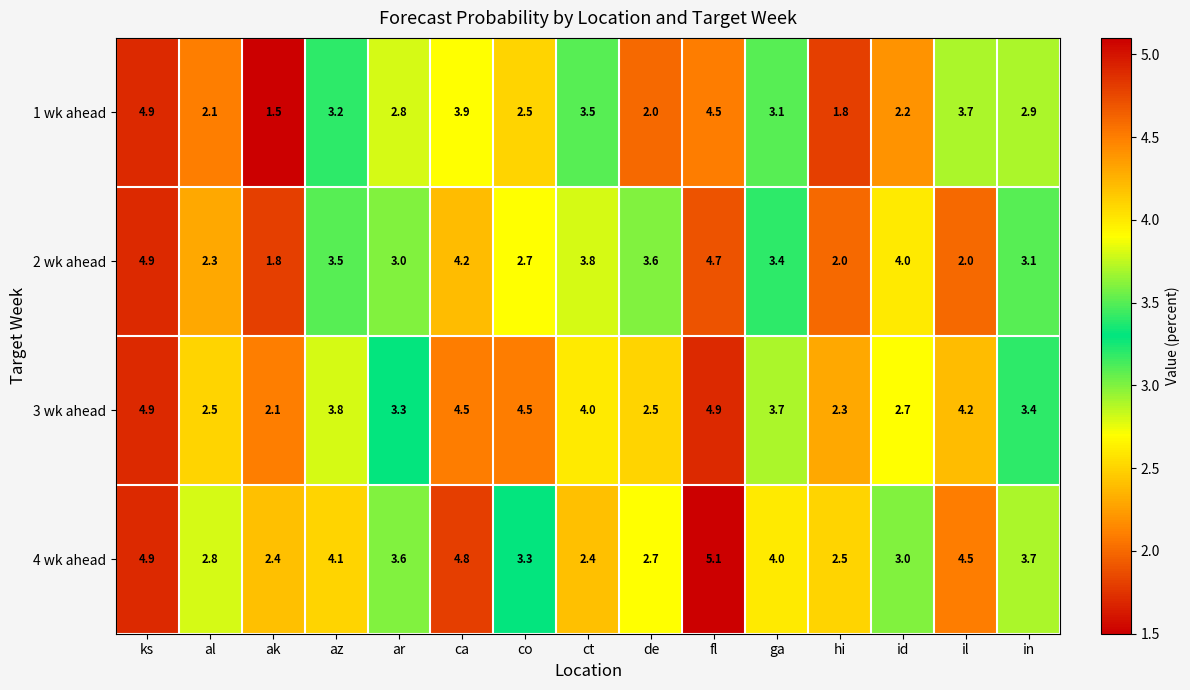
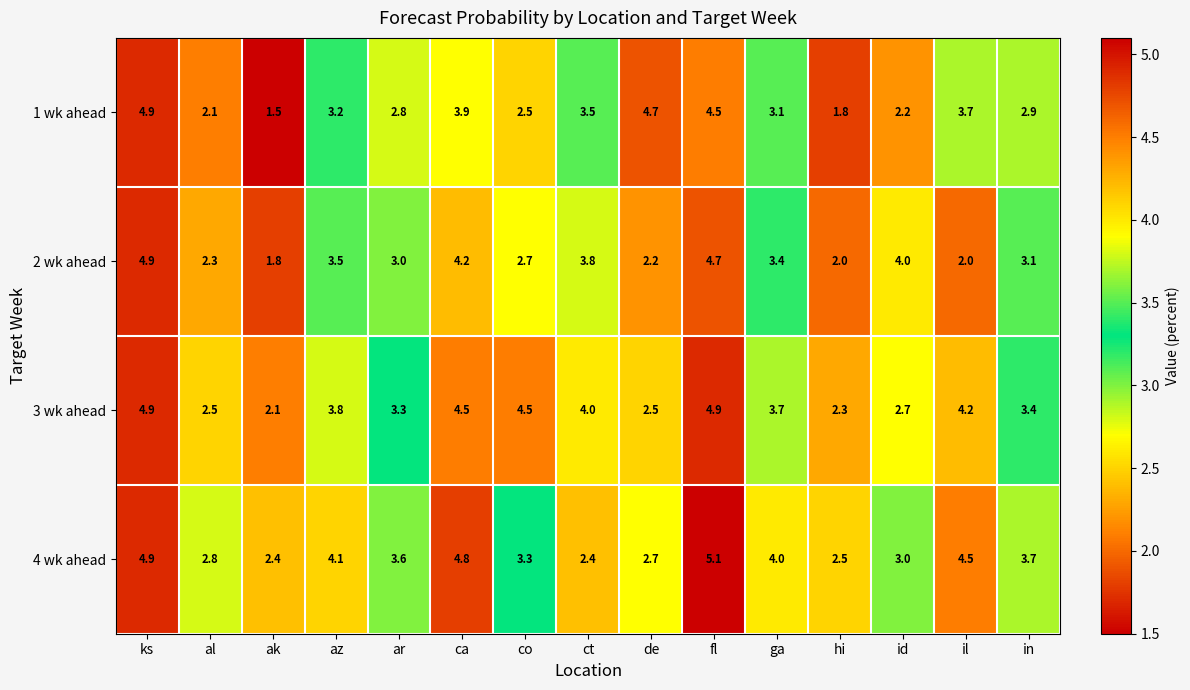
  {
    "1 wk ahead": {
      "ks": 4.9,
      "al": 2.1,
      "ak": 1.5,
      "az": 3.2,
      "ar": 2.8,
      "ca": 3.9,
      "co": 2.5,
      "ct": 3.5,
-     "de": 2.0,
+     "de": 4.7,
      "fl": 4.5,
      "ga": 3.1,
      "hi": 1.8,
      "id": 2.2,
      "il": 3.7,
      "in": 2.9
    },
    "2 wk ahead": {
      "ks": 4.9,
      "al": 2.3,
      "ak": 1.8,
      "az": 3.5,
      "ar": 3.0,
      "ca": 4.2,
      "co": 2.7,
      "ct": 3.8,
-     "de": 3.6,
+     "de": 2.2,
      "fl": 4.7,
      "ga": 3.4,
      "hi": 2.0,
      "id": 4.0,
      "il": 2.0,
      "in": 3.1
    },
    "3 wk ahead": {
      "ks": 4.9,
      "al": 2.5,
      "ak": 2.1,
      "az": 3.8,
      "ar": 3.3,
      "ca": 4.5,
      "co": 4.5,
      "ct": 4.0,
      "de": 2.5,
      "fl": 4.9,
      "ga": 3.7,
      "hi": 2.3,
      "id": 2.7,
      "il": 4.2,
      "in": 3.4
    },
    "4 wk ahead": {
      "ks": 4.9,
      "al": 2.8,
      "ak": 2.4,
      "az": 4.1,
      "ar": 3.6,
      "ca": 4.8,
      "co": 3.3,
      "ct": 2.4,
      "de": 2.7,
      "fl": 5.1,
      "ga": 4.0,
      "hi": 2.5,
      "id": 3.0,
      "il": 4.5,
      "in": 3.7
    }
  }
